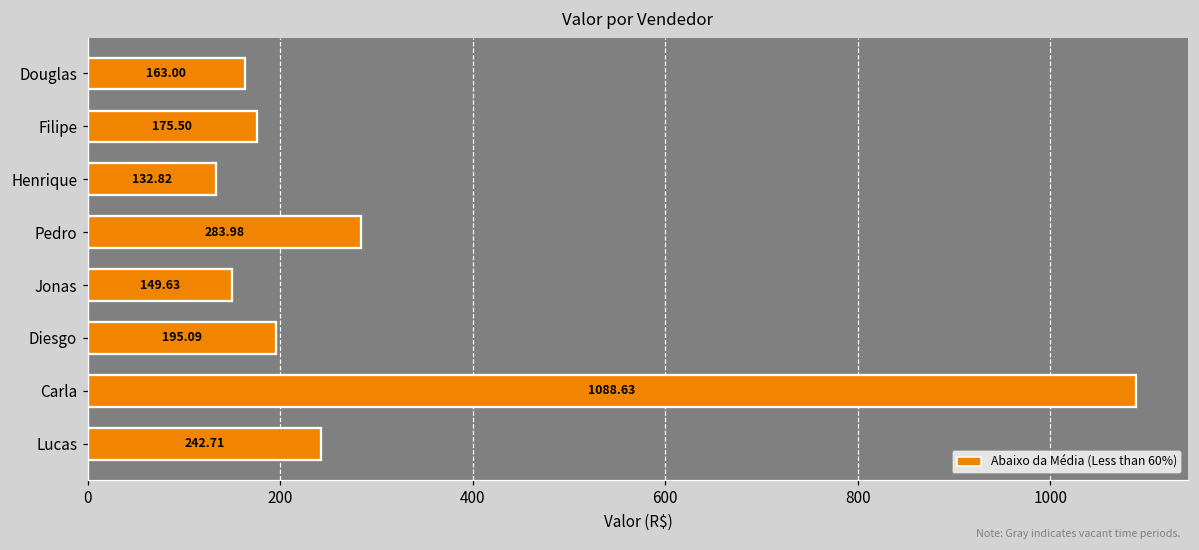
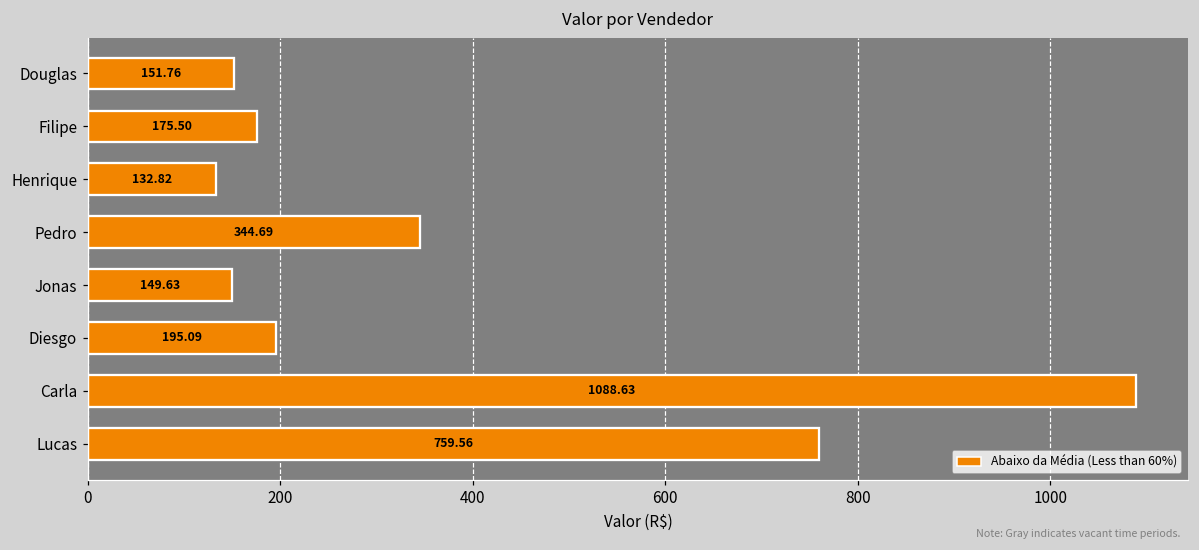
  {
-   "Douglas": 163.00,
+   "Douglas": 151.76,
    "Filipe": 175.50,
    "Henrique": 132.82,
-   "Pedro": 283.98,
+   "Pedro": 344.69,
    "Jonas": 149.63,
    "Diesgo": 195.09,
    "Carla": 1088.63,
-   "Lucas": 242.71
+   "Lucas": 759.56
  }
